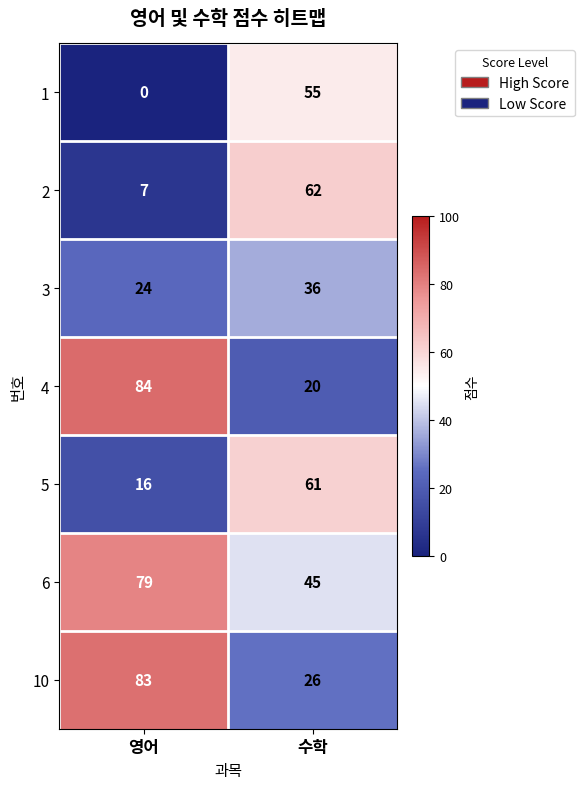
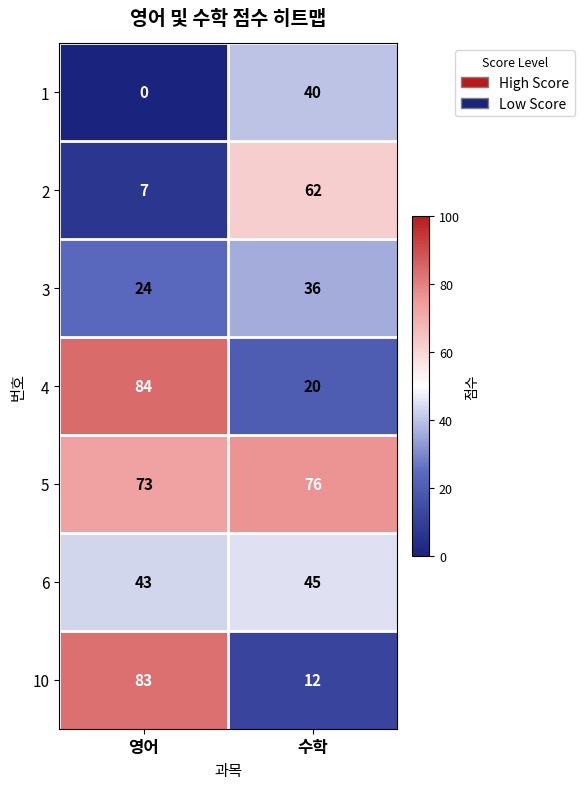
  {
    "1": {
      "영어": 0,
-     "수학": 55
+     "수학": 40
    },
    "2": {
      "영어": 7,
      "수학": 62
    },
    "3": {
      "영어": 24,
      "수학": 36
    },
    "4": {
      "영어": 84,
      "수학": 20
    },
    "5": {
-     "영어": 16,
-     "수학": 61
+     "영어": 73,
+     "수학": 76
    },
    "6": {
-     "영어": 79,
+     "영어": 43,
      "수학": 45
    },
    "10": {
      "영어": 83,
-     "수학": 26
+     "수학": 12
    }
  }
